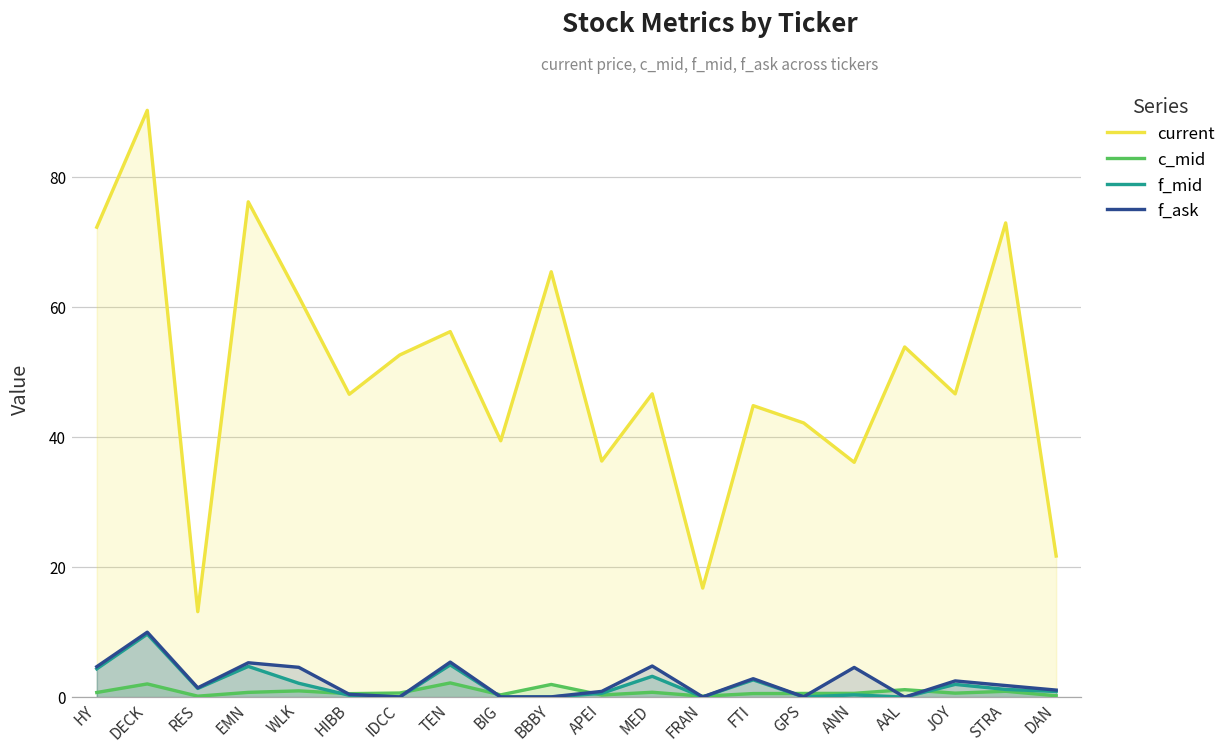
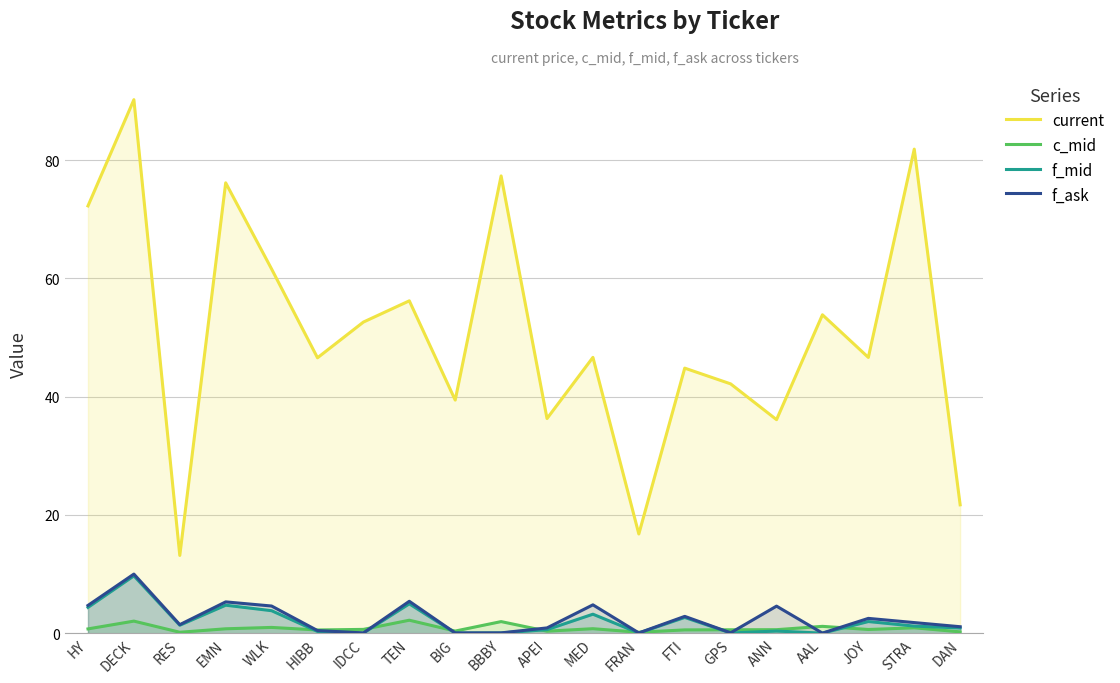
  {
    "current": {
      "HY": 72,
      "DECK": 90,
      "RES": 13,
      "EMN": 76,
      "WLK": 62,
      "HIBB": 47,
      "IDCC": 53,
      "TEN": 56,
      "BIG": 39,
-     "BBBY": 65,
+     "BBBY": 77,
      "APEI": 36,
      "MED": 47,
      "FRAN": 17,
      "FTI": 45,
      "GPS": 42,
      "ANN": 36,
      "AAL": 54,
      "JOY": 47,
-     "STRA": 73,
+     "STRA": 82,
      "DAN": 22
    },
    "c_mid": {
      "HY": 1,
      "DECK": 2,
      "RES": 0,
      "EMN": 1,
      "WLK": 1,
      "IDCC": 1,
      "TEN": 2,
      "BBBY": 2,
      "MED": 1,
      "FTI": 1,
      "GPS": 1,
      "AAL": 1,
      "JOY": 1,
      "DAN": 0
    },
    "f_mid": {
      "EMN": 5,
-     "WLK": 2,
+     "WLK": 4,
      "MED": 3,
      "JOY": 2
    },
    "f_ask": {
      "EMN": 5,
      "WLK": 5,
      "MED": 5,
      "ANN": 5,
      "JOY": 3,
      "STRA": 2
    }
  }
